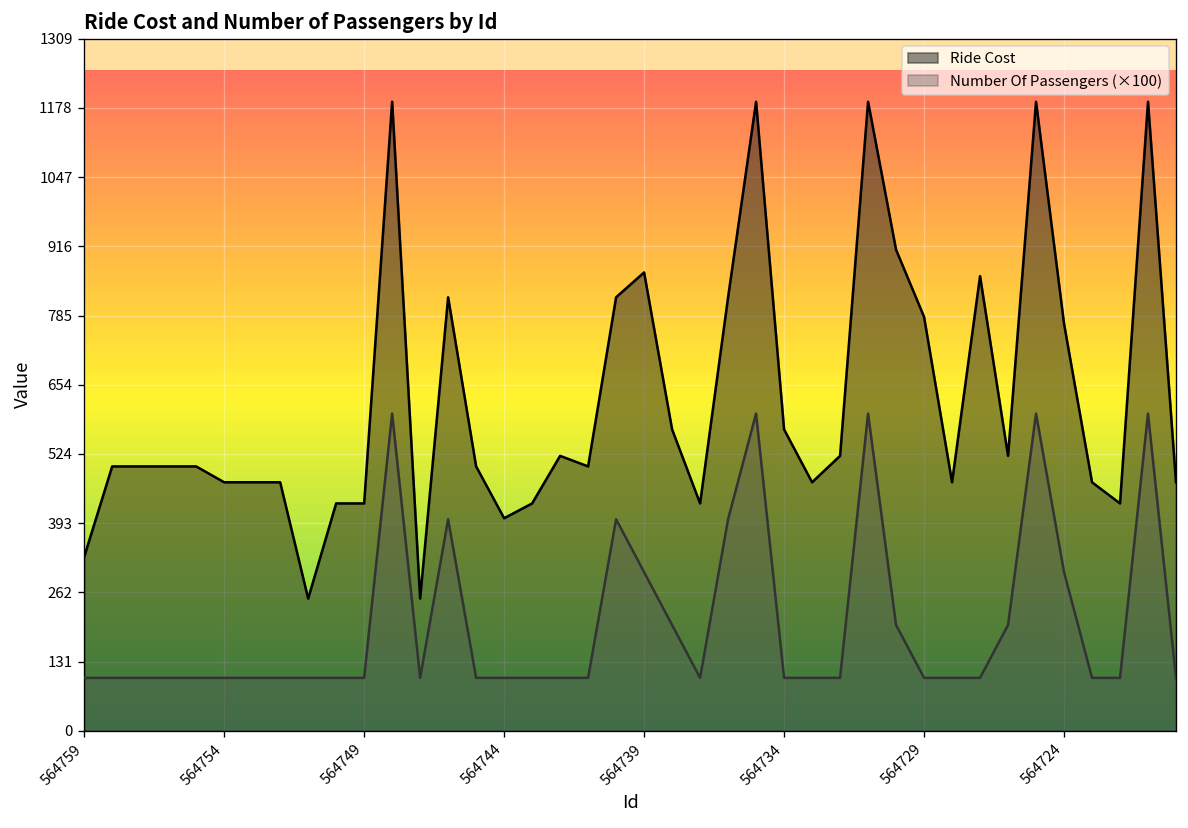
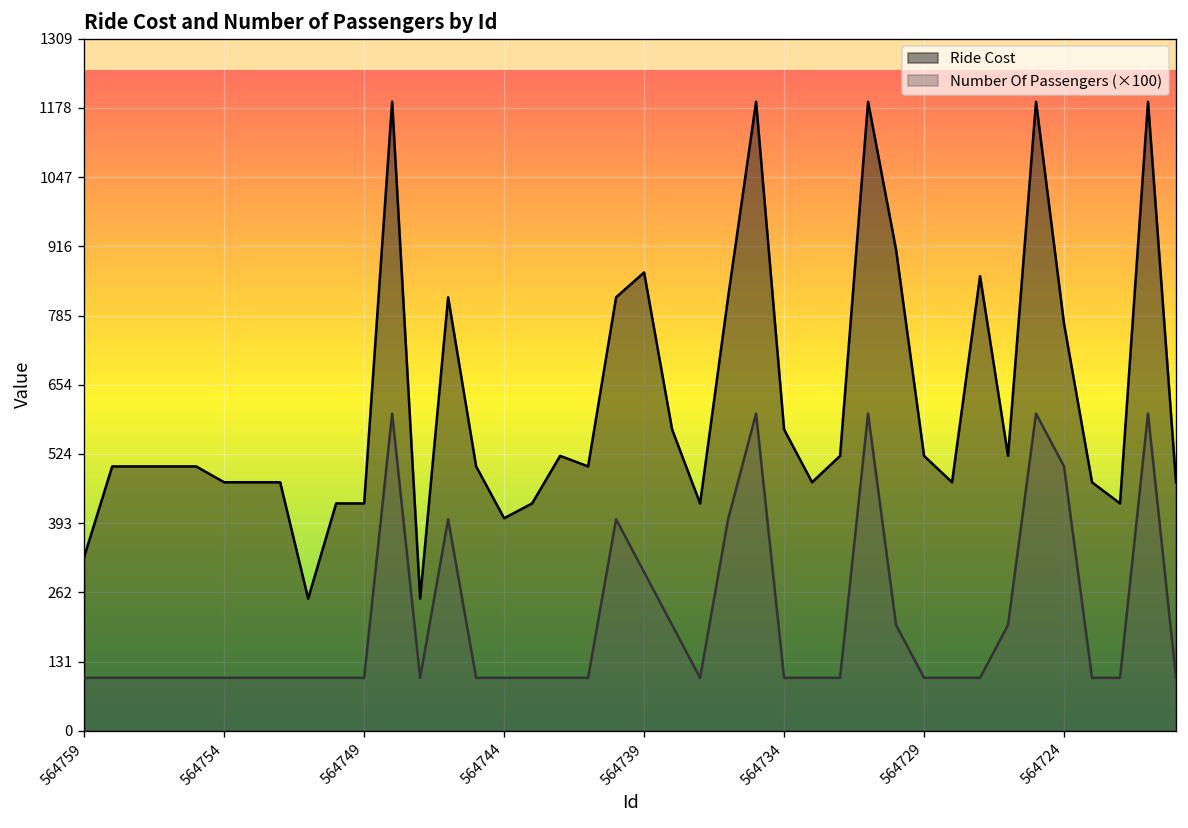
  {
    "Ride Cost": {
      "564759": 330,
      "564754": 470,
      "564749": 430,
      "564744": 400,
      "564739": 870,
      "564734": 570,
-     "564729": 780,
+     "564729": 520,
      "564724": 770
    },
    "Number Of Passengers (×100)": {
      "564759": 100,
      "564754": 100,
      "564749": 100,
      "564744": 100,
      "564739": 300,
      "564734": 100,
      "564729": 100,
-     "564724": 300
+     "564724": 500
    }
  }
